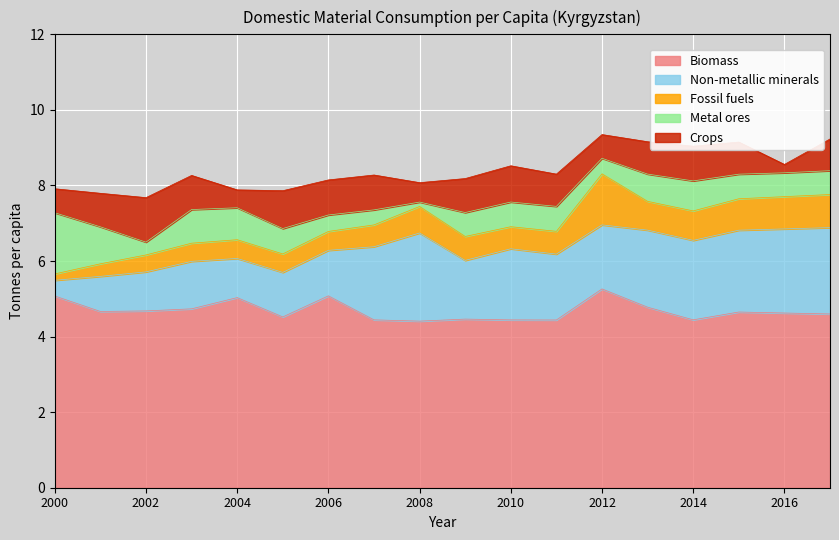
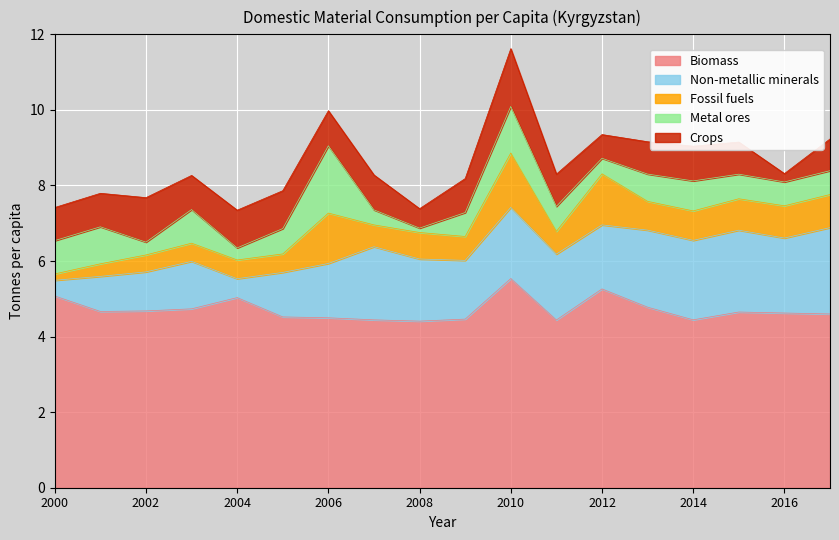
  {
    "Biomass": {
      "2000": 5.1,
      "2002": 4.7,
      "2004": 5.0,
-     "2006": 5.1,
+     "2006": 4.5,
      "2008": 4.4,
-     "2010": 4.4,
+     "2010": 5.5,
      "2012": 5.3,
      "2014": 4.4,
      "2016": 4.6
    },
    "Non-metallic minerals": {
      "2000": 0.4,
      "2002": 1.0,
-     "2004": 1.0,
-     "2006": 1.2,
-     "2008": 2.3,
+     "2004": 0.5,
+     "2006": 1.4,
+     "2008": 1.6,
      "2010": 1.9,
      "2012": 1.7,
      "2014": 2.1,
-     "2016": 2.2
+     "2016": 2.0
    },
    "Fossil fuels": {
      "2000": 0.2,
      "2002": 0.4,
      "2004": 0.5,
-     "2006": 0.5,
+     "2006": 1.3,
      "2008": 0.7,
-     "2010": 0.6,
+     "2010": 1.4,
      "2012": 1.4,
      "2014": 0.8,
      "2016": 0.9
    },
    "Metal ores": {
-     "2000": 1.6,
+     "2000": 0.9,
      "2002": 0.3,
-     "2004": 0.8,
-     "2006": 0.4,
+     "2004": 0.3,
+     "2006": 1.8,
      "2008": 0.1,
-     "2010": 0.7,
+     "2010": 1.2,
      "2012": 0.4,
      "2014": 0.8,
      "2016": 0.6
    },
    "Crops": {
-     "2000": 0.6,
+     "2000": 0.9,
      "2002": 1.2,
-     "2004": 0.5,
+     "2004": 1.0,
      "2006": 0.9,
      "2008": 0.5,
-     "2010": 1.0,
+     "2010": 1.5,
      "2012": 0.6,
      "2016": 0.2
    }
  }
